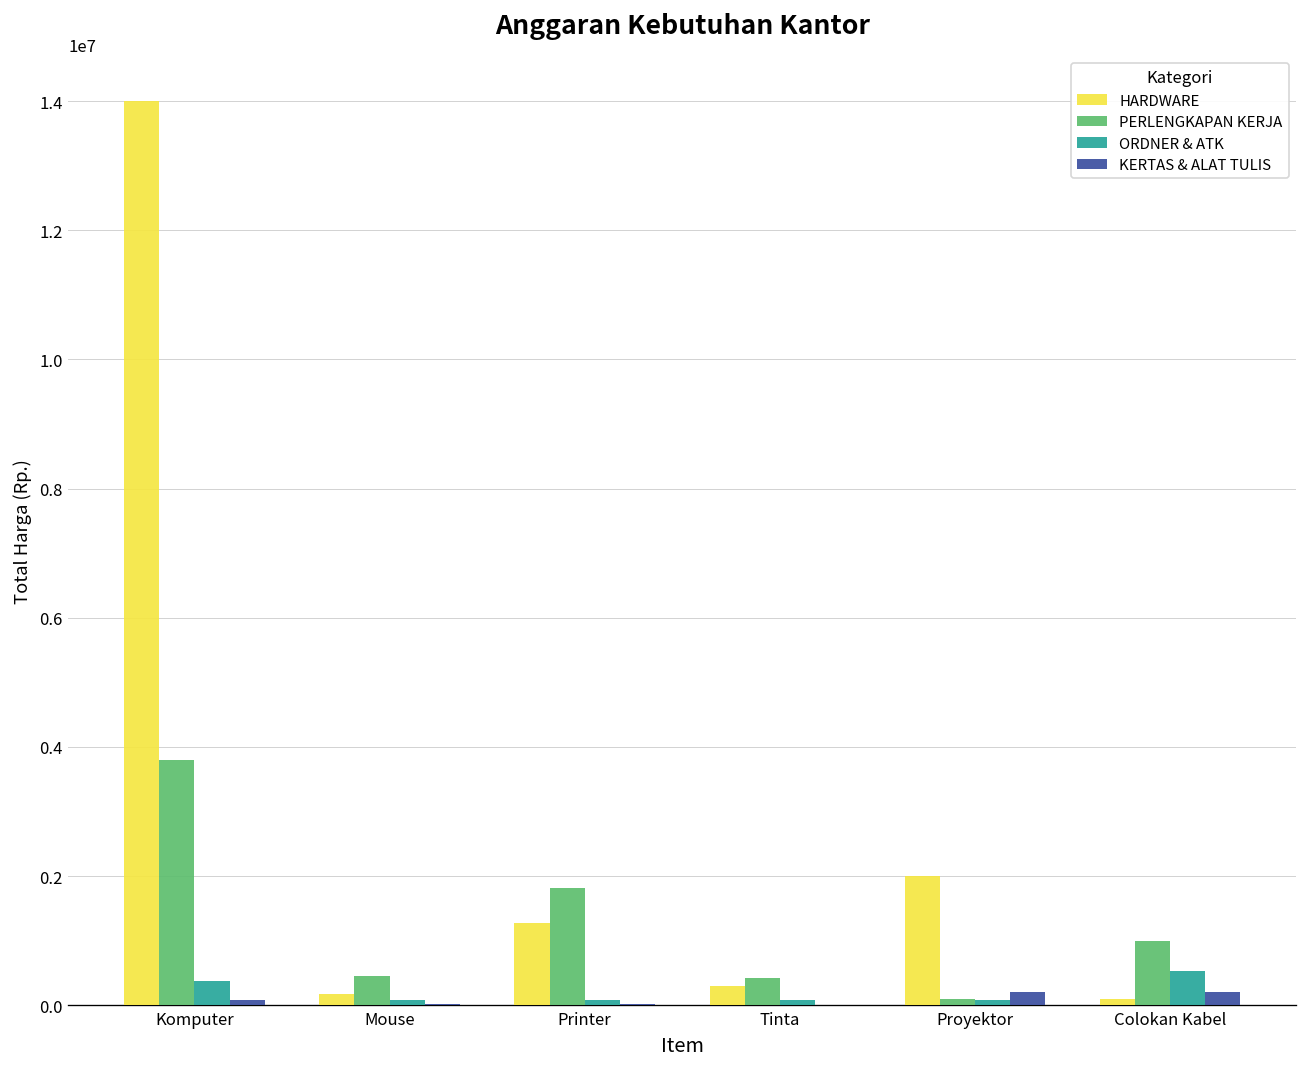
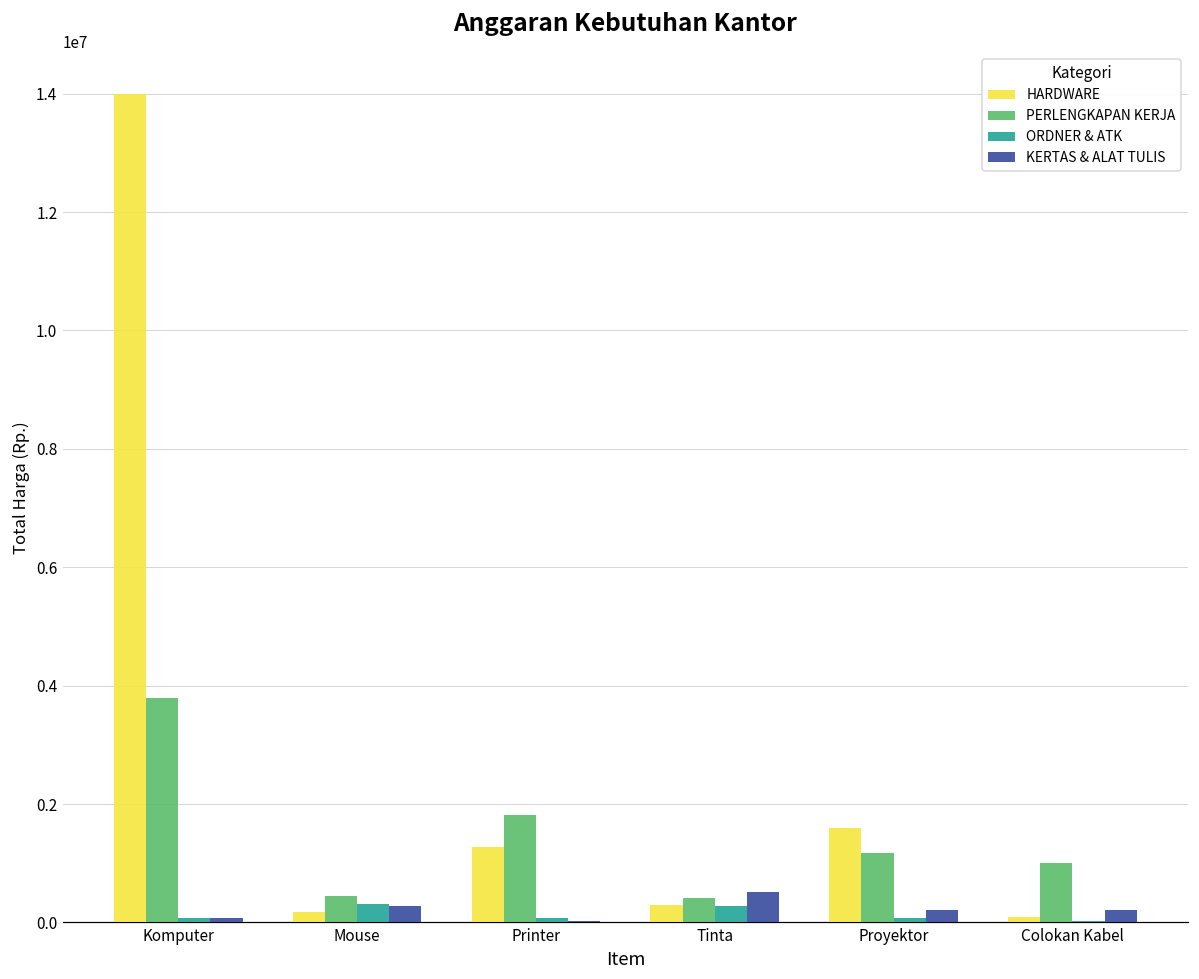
  {
    "HARDWARE": {
      "Komputer": 14000000,
      "Mouse": 200000,
      "Printer": 1300000,
      "Tinta": 300000,
-     "Proyektor": 2000000,
+     "Proyektor": 1600000,
      "Colokan Kabel": 100000
    },
    "PERLENGKAPAN KERJA": {
      "Komputer": 3800000,
      "Mouse": 400000,
      "Printer": 1800000,
      "Tinta": 400000,
-     "Proyektor": 100000,
+     "Proyektor": 1200000,
      "Colokan Kabel": 1000000
    },
    "ORDNER & ATK": {
-     "Komputer": 400000,
-     "Mouse": 100000,
+     "Komputer": 100000,
+     "Mouse": 300000,
      "Printer": 100000,
-     "Tinta": 100000,
+     "Tinta": 300000,
      "Proyektor": 100000,
-     "Colokan Kabel": 500000
+     "Colokan Kabel": 0
    },
    "KERTAS & ALAT TULIS": {
      "Komputer": 100000,
-     "Mouse": 0,
-     "Tinta": 0,
+     "Mouse": 300000,
+     "Tinta": 500000,
      "Proyektor": 200000,
      "Colokan Kabel": 200000
    }
  }
